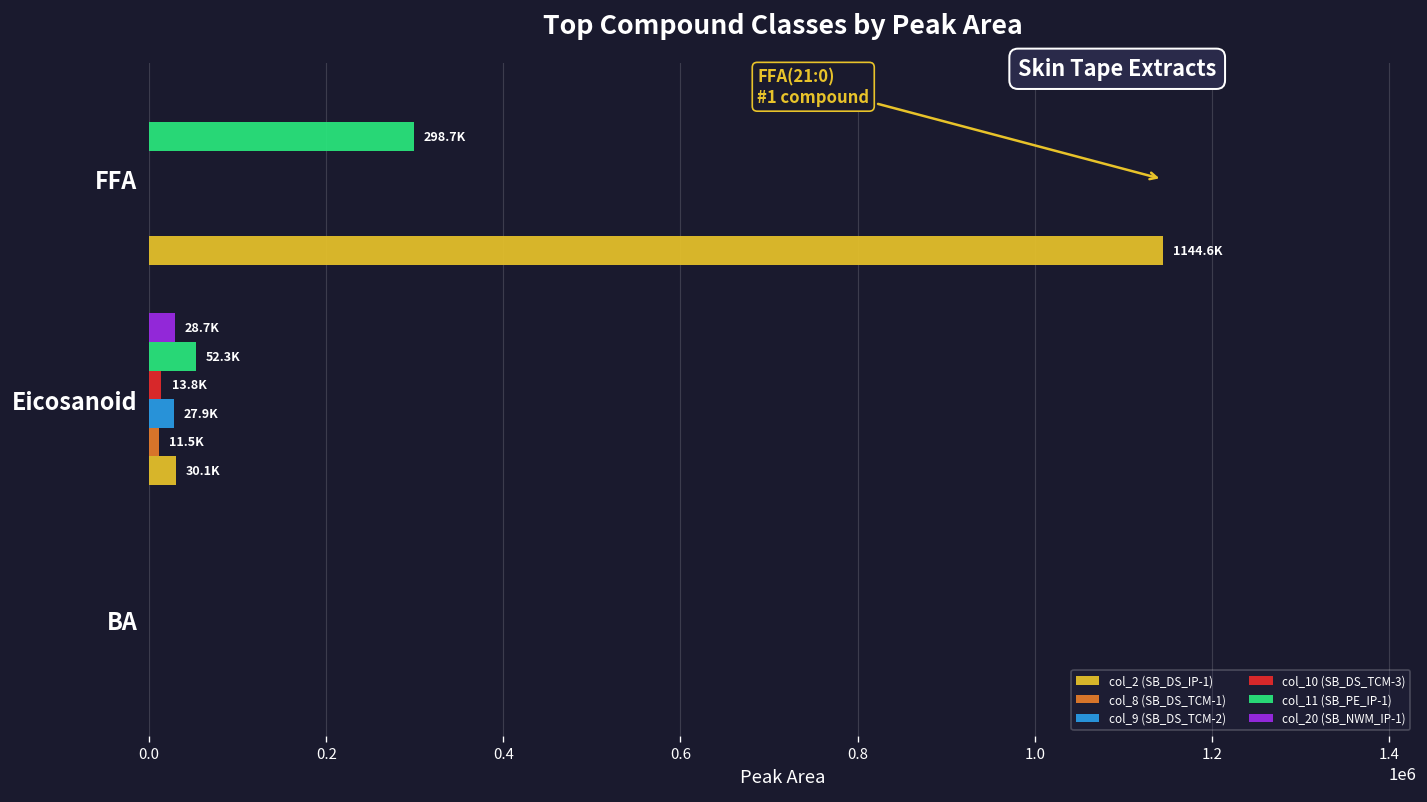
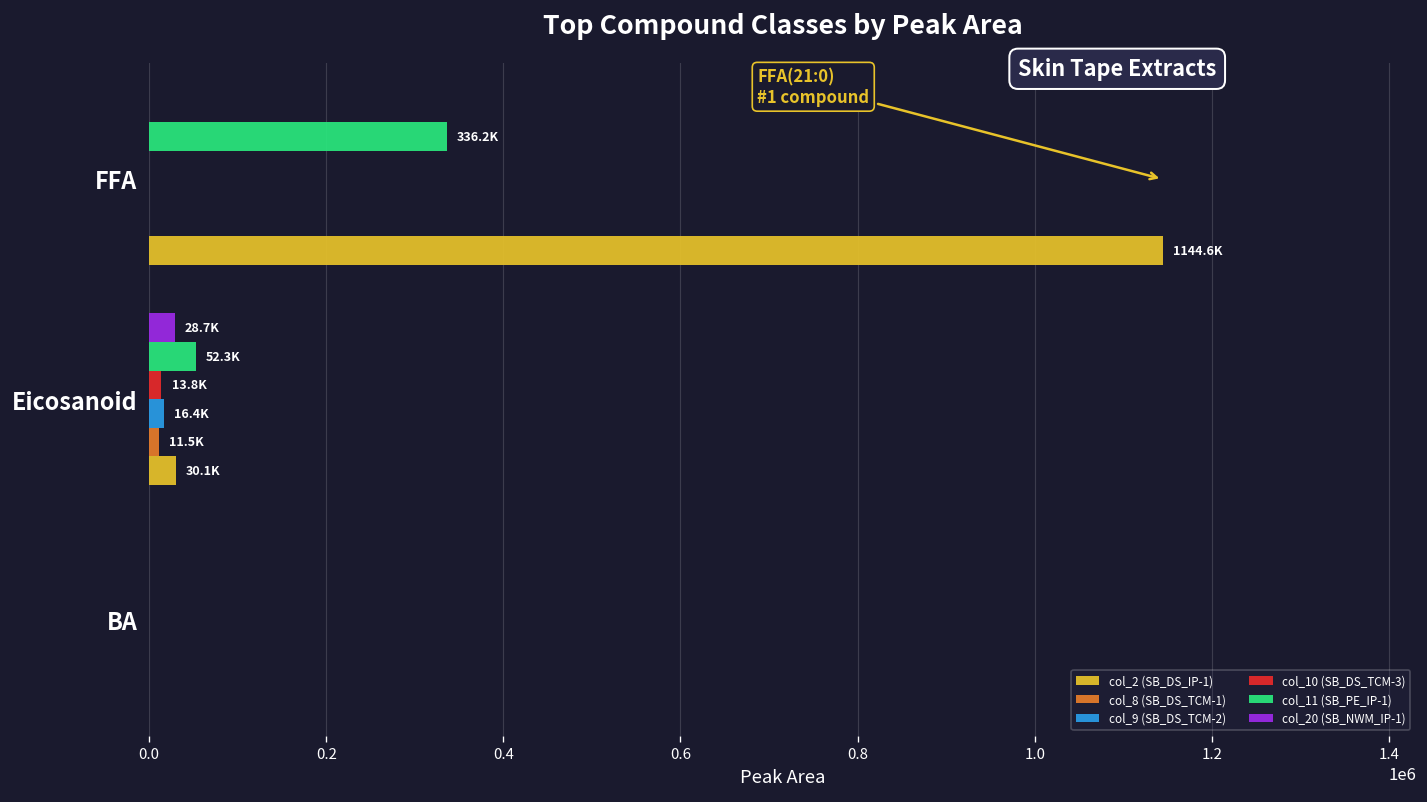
  {
    "col_2 (SB_DS_IP-1)": {
      "FFA": "1144.6K",
      "Eicosanoid": "30.1K"
    },
    "col_8 (SB_DS_TCM-1)": {
      "Eicosanoid": "11.5K"
    },
    "col_9 (SB_DS_TCM-2)": {
-     "Eicosanoid": "27.9K"
+     "Eicosanoid": "16.4K"
    },
    "col_10 (SB_DS_TCM-3)": {
      "Eicosanoid": "13.8K"
    },
    "col_11 (SB_PE_IP-1)": {
-     "FFA": "298.7K",
+     "FFA": "336.2K",
      "Eicosanoid": "52.3K"
    },
    "col_20 (SB_NWM_IP-1)": {
      "Eicosanoid": "28.7K"
    }
  }
